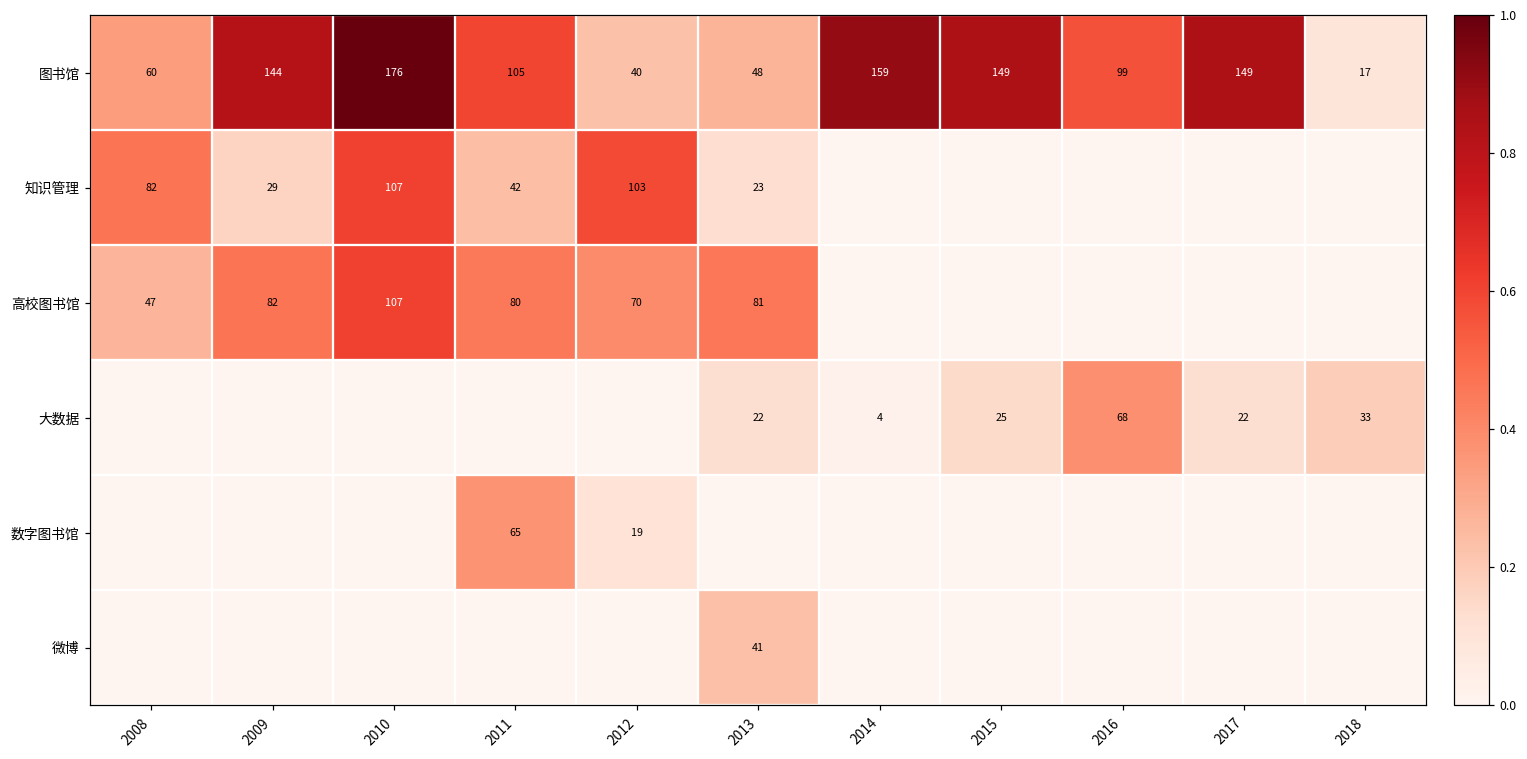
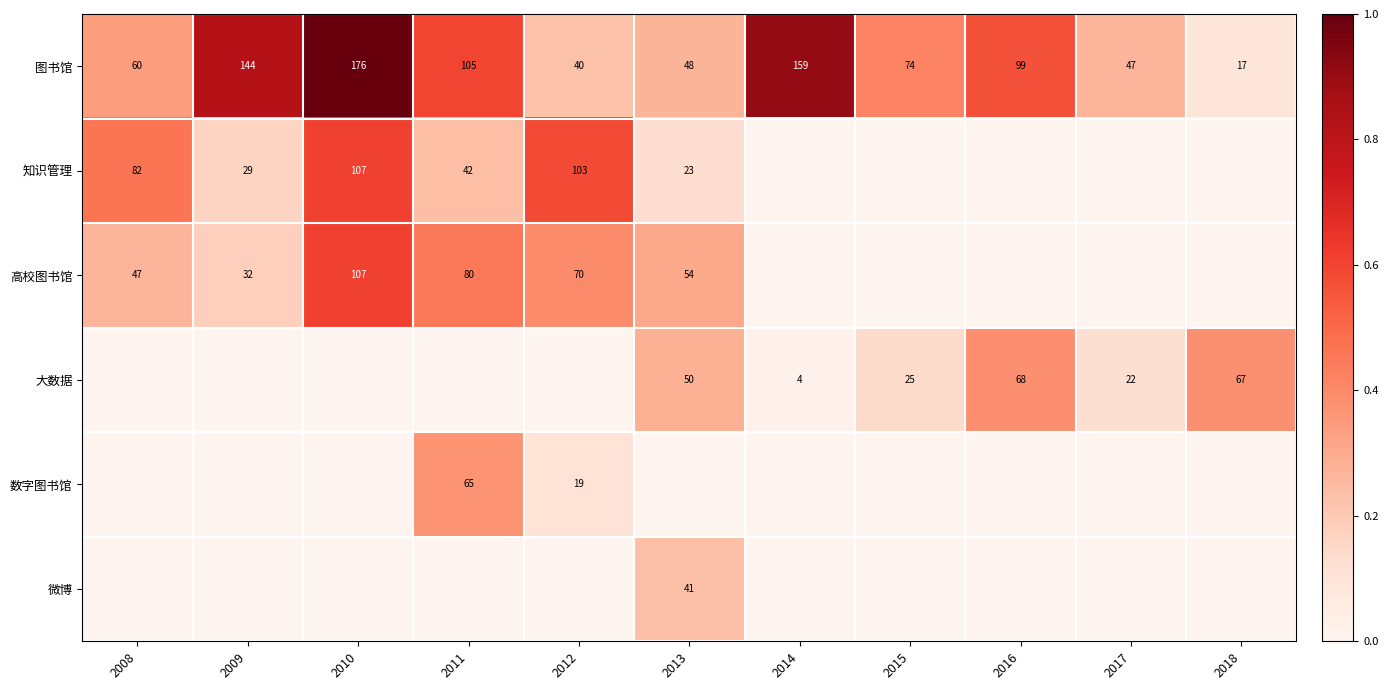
  {
    "图书馆": {
      "2008": 60,
      "2009": 144,
      "2010": 176,
      "2011": 105,
      "2012": 40,
      "2013": 48,
      "2014": 159,
-     "2015": 149,
+     "2015": 74,
      "2016": 99,
-     "2017": 149,
+     "2017": 47,
      "2018": 17
    },
    "知识管理": {
      "2008": 82,
      "2009": 29,
      "2010": 107,
      "2011": 42,
      "2012": 103,
      "2013": 23
    },
    "高校图书馆": {
      "2008": 47,
-     "2009": 82,
+     "2009": 32,
      "2010": 107,
      "2011": 80,
      "2012": 70,
-     "2013": 81
+     "2013": 54
    },
    "大数据": {
-     "2013": 22,
+     "2013": 50,
      "2014": 4,
      "2015": 25,
      "2016": 68,
      "2017": 22,
-     "2018": 33
+     "2018": 67
    },
    "数字图书馆": {
      "2011": 65,
      "2012": 19
    },
    "微博": {
      "2013": 41
    }
  }
